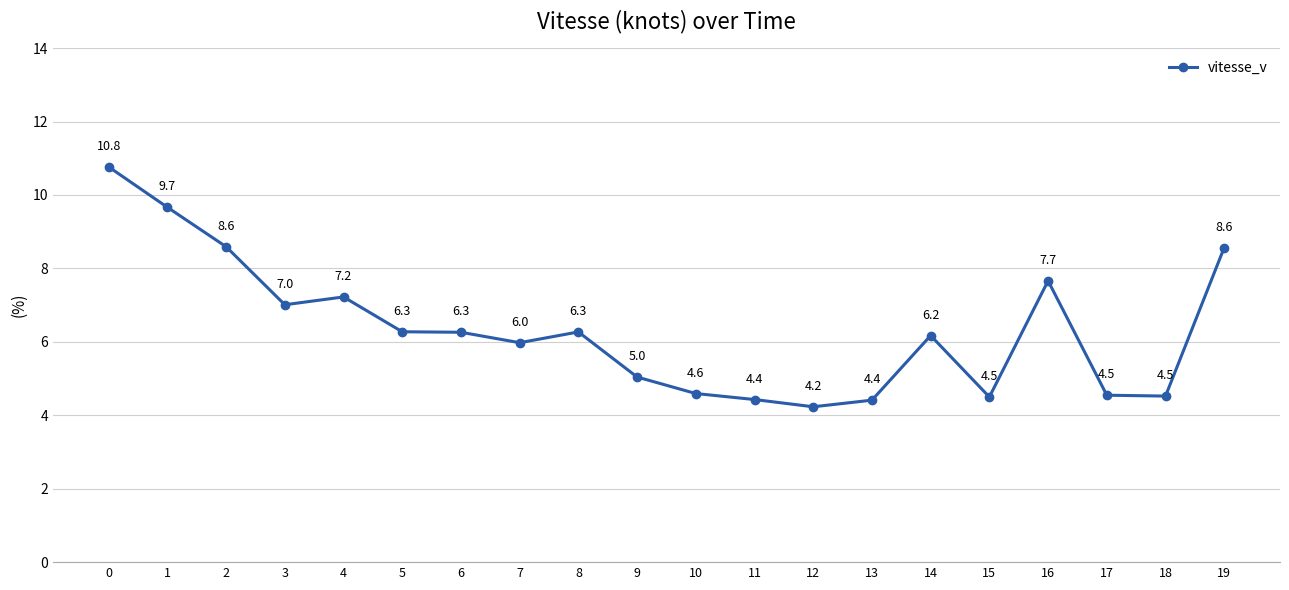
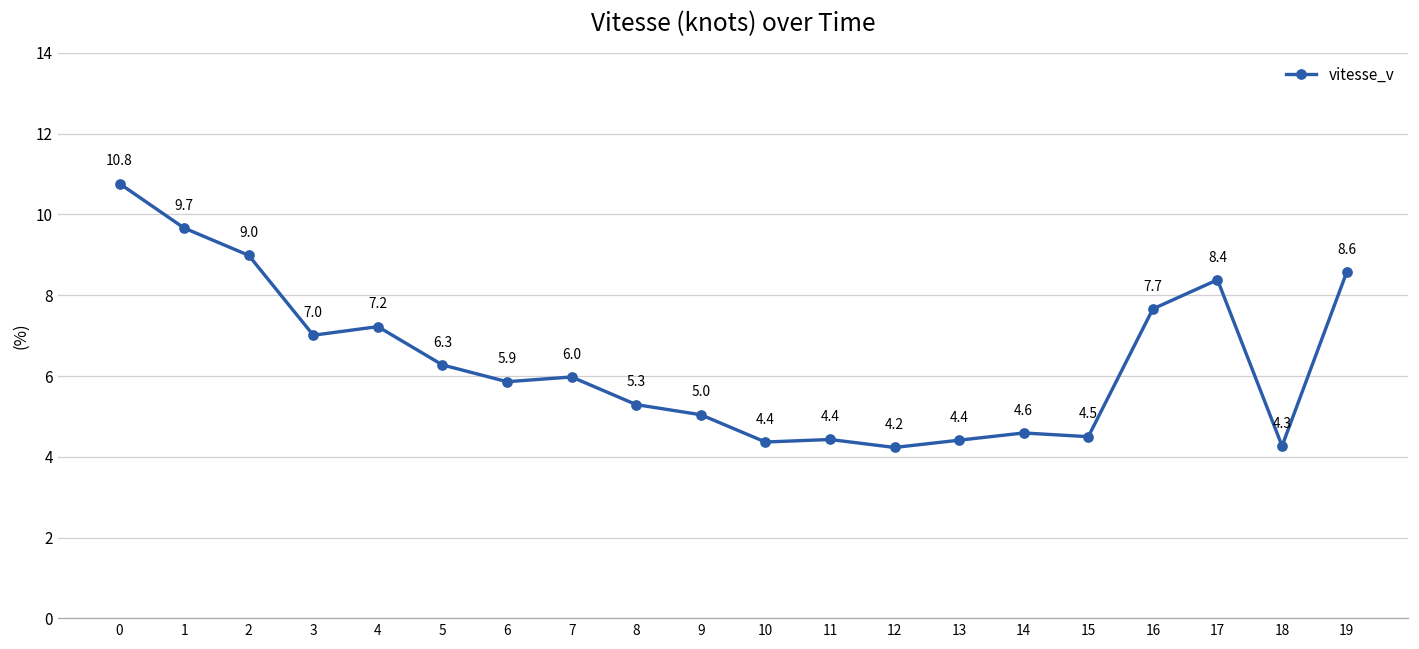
  {
    "0": 10.8,
    "1": 9.7,
-   "2": 8.6,
+   "2": 9.0,
    "3": 7.0,
    "4": 7.2,
    "5": 6.3,
-   "6": 6.3,
+   "6": 5.9,
    "7": 6.0,
-   "8": 6.3,
+   "8": 5.3,
    "9": 5.0,
-   "10": 4.6,
+   "10": 4.4,
    "11": 4.4,
    "12": 4.2,
    "13": 4.4,
-   "14": 6.2,
+   "14": 4.6,
    "15": 4.5,
    "16": 7.7,
-   "17": 4.5,
-   "18": 4.5,
+   "17": 8.4,
+   "18": 4.3,
    "19": 8.6
  }
